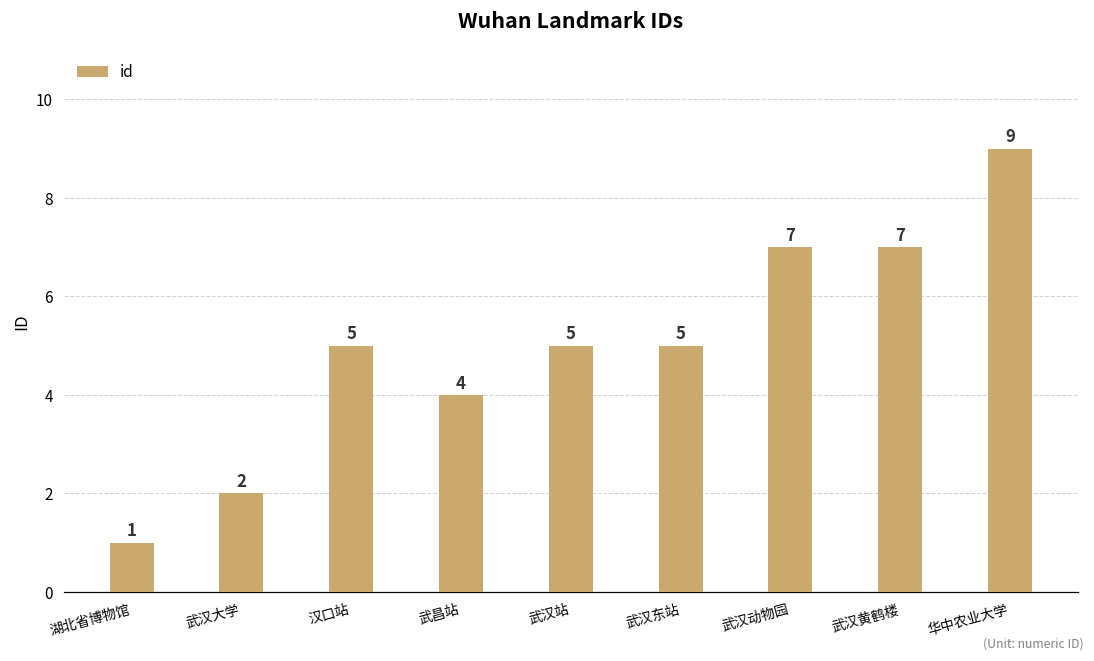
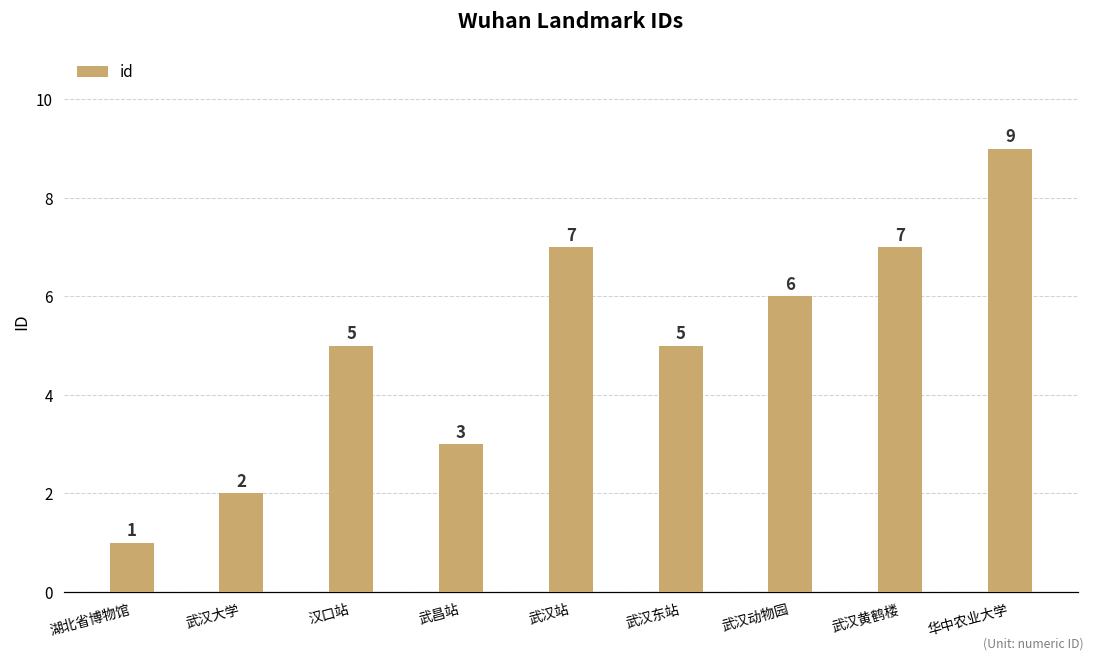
  {
    "湖北省博物馆": 1,
    "武汉大学": 2,
    "汉口站": 5,
-   "武昌站": 4,
-   "武汉站": 5,
+   "武昌站": 3,
+   "武汉站": 7,
    "武汉东站": 5,
-   "武汉动物园": 7,
+   "武汉动物园": 6,
    "武汉黄鹤楼": 7,
    "华中农业大学": 9
  }
